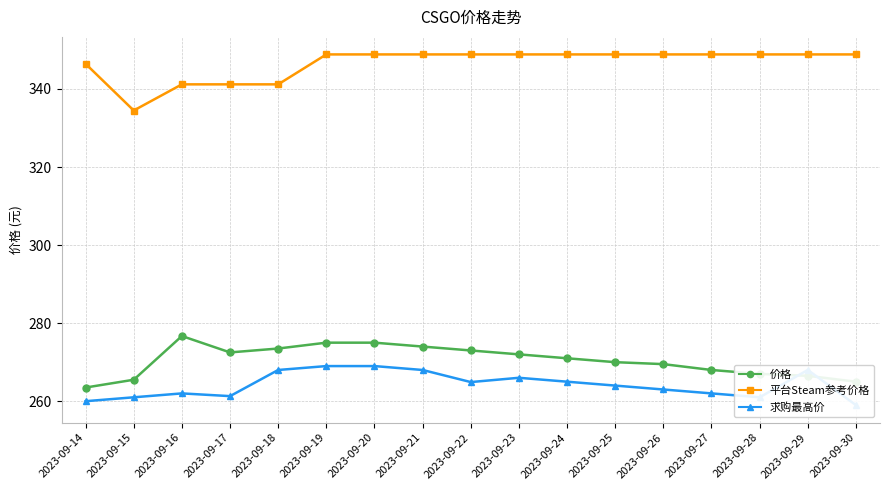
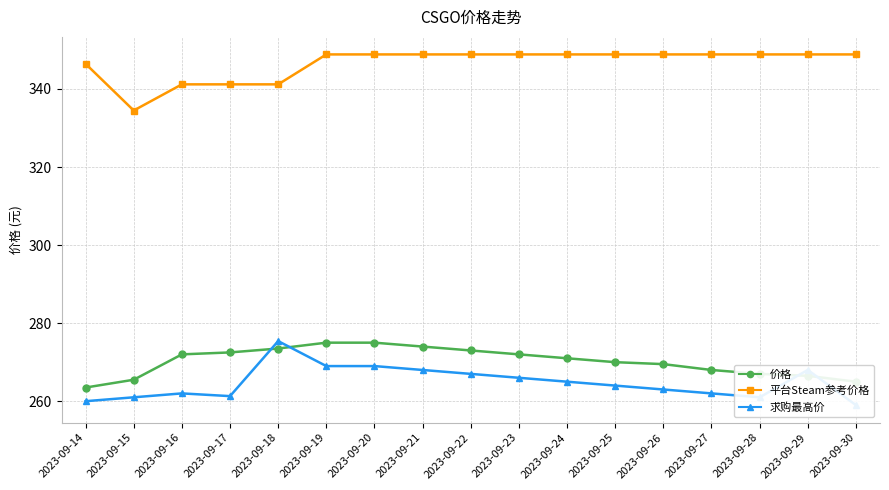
  {
    "价格": {
      "2023-09-14": 264,
      "2023-09-15": 266,
-     "2023-09-16": 277,
+     "2023-09-16": 272,
      "2023-09-17": 273,
      "2023-09-18": 274,
      "2023-09-19": 275,
      "2023-09-20": 275,
      "2023-09-21": 274,
      "2023-09-22": 273,
      "2023-09-23": 272,
      "2023-09-24": 271,
      "2023-09-25": 270,
      "2023-09-26": 270,
      "2023-09-27": 268
    },
    "平台Steam参考价格": {
      "2023-09-14": 346,
      "2023-09-15": 334,
      "2023-09-16": 341,
      "2023-09-17": 341,
      "2023-09-18": 341,
      "2023-09-19": 349,
      "2023-09-20": 349,
      "2023-09-21": 349,
      "2023-09-22": 349,
      "2023-09-23": 349,
      "2023-09-24": 349,
      "2023-09-25": 349,
      "2023-09-26": 349,
      "2023-09-27": 349,
      "2023-09-28": 349,
      "2023-09-29": 349,
      "2023-09-30": 349
    },
    "求购最高价": {
      "2023-09-14": 260,
      "2023-09-15": 261,
      "2023-09-16": 262,
      "2023-09-17": 261,
-     "2023-09-18": 268,
+     "2023-09-18": 275,
      "2023-09-19": 269,
      "2023-09-20": 269,
      "2023-09-21": 268,
-     "2023-09-22": 265,
+     "2023-09-22": 267,
      "2023-09-23": 266,
      "2023-09-24": 265,
      "2023-09-25": 264,
      "2023-09-26": 263,
      "2023-09-27": 262
    }
  }
